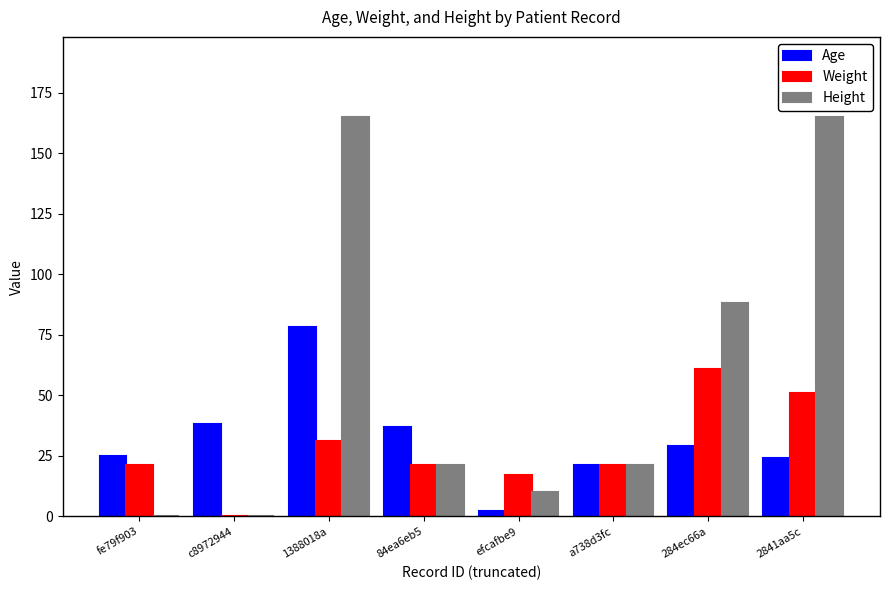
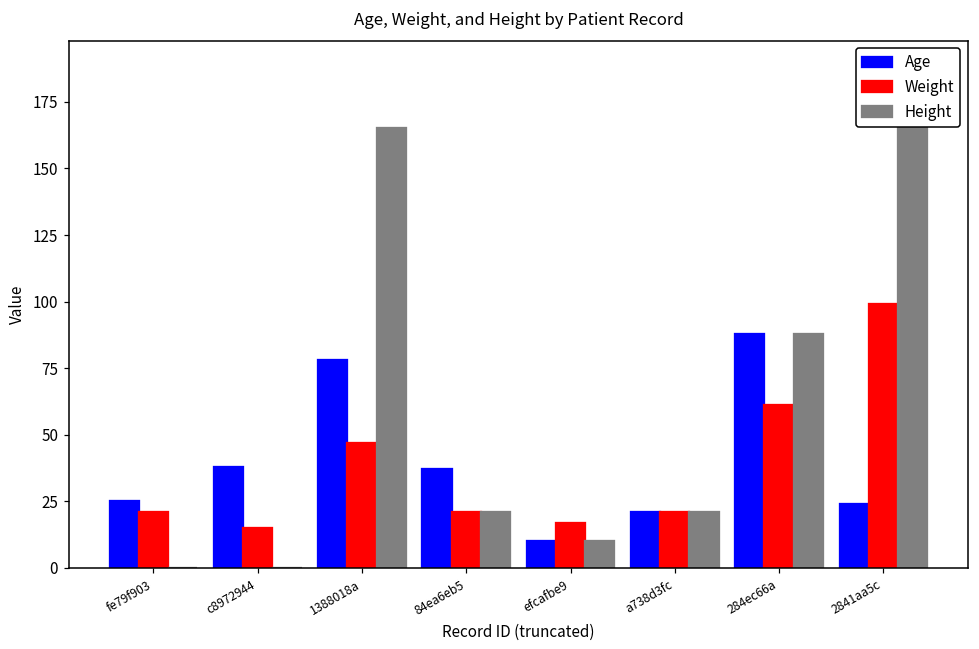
  {
    "Age": {
      "fe79f903": 25,
      "c8972944": 38,
      "1388018a": 78,
      "84ea6eb5": 37,
-     "efcafbe9": 2,
+     "efcafbe9": 10,
      "a738d3fc": 21,
-     "284ec66a": 29,
+     "284ec66a": 88,
      "2841aa5c": 24
    },
    "Weight": {
      "fe79f903": 21,
-     "c8972944": 0,
-     "1388018a": 31,
+     "c8972944": 15,
+     "1388018a": 47,
      "84ea6eb5": 21,
      "efcafbe9": 17,
      "a738d3fc": 21,
      "284ec66a": 61,
-     "2841aa5c": 51
+     "2841aa5c": 99
    },
    "Height": {
      "fe79f903": 0,
      "c8972944": 0,
      "1388018a": 165,
      "84ea6eb5": 21,
      "efcafbe9": 10,
      "a738d3fc": 21,
      "284ec66a": 88,
      "2841aa5c": 165
    }
  }
